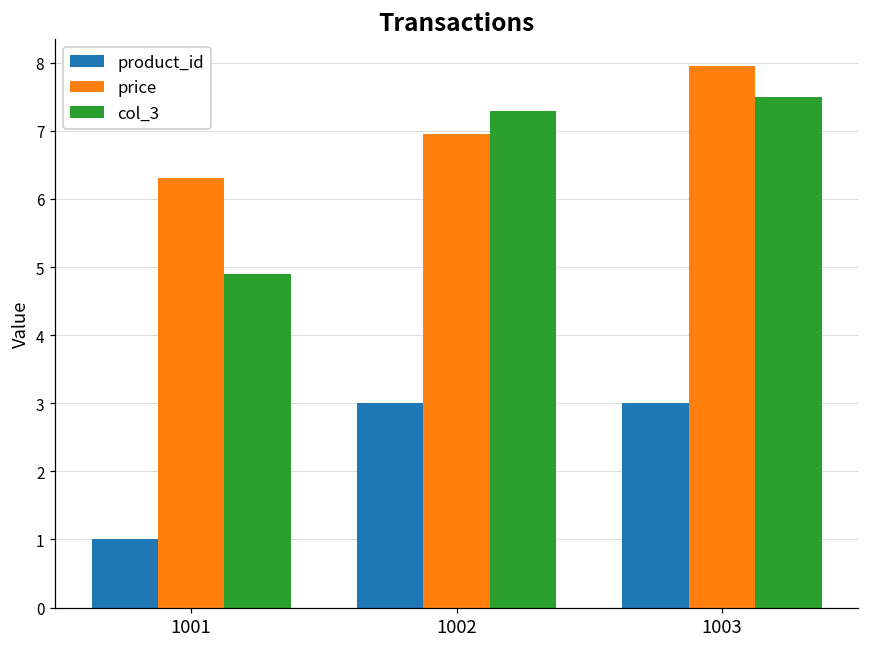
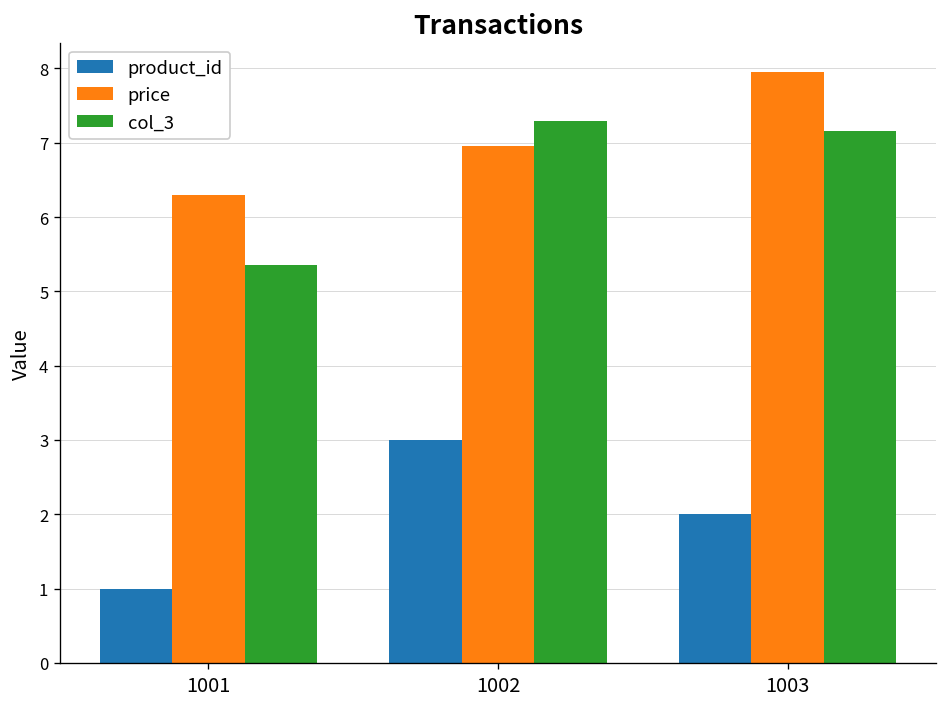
  {
    "product_id": {
      "1001": 1,
      "1002": 3,
-     "1003": 3
+     "1003": 2
    },
    "price": {
      "1001": 6.3,
      "1002": 7.0,
      "1003": 8.0
    },
    "col_3": {
-     "1001": 4.9,
+     "1001": 5.4,
      "1002": 7.3,
-     "1003": 7.5
+     "1003": 7.2
    }
  }
